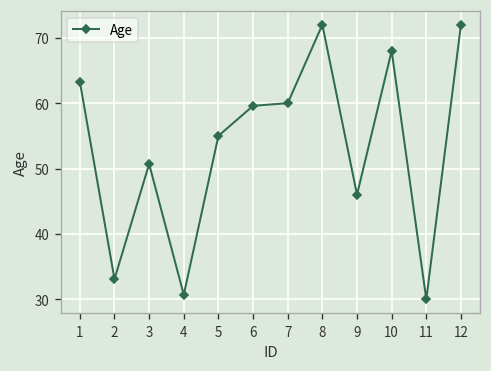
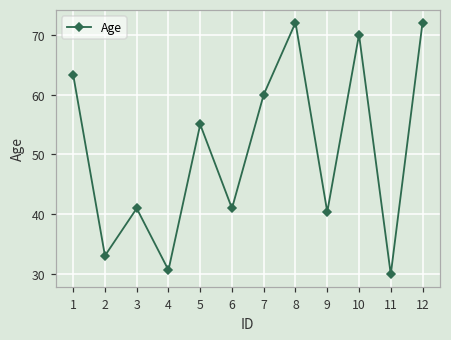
  {
    "1": 63,
    "2": 33,
-   "3": 51,
+   "3": 41,
    "4": 31,
    "5": 55,
-   "6": 60,
+   "6": 41,
    "7": 60,
    "8": 72,
-   "9": 46,
-   "10": 68,
+   "9": 40,
+   "10": 70,
    "11": 30,
    "12": 72
  }
